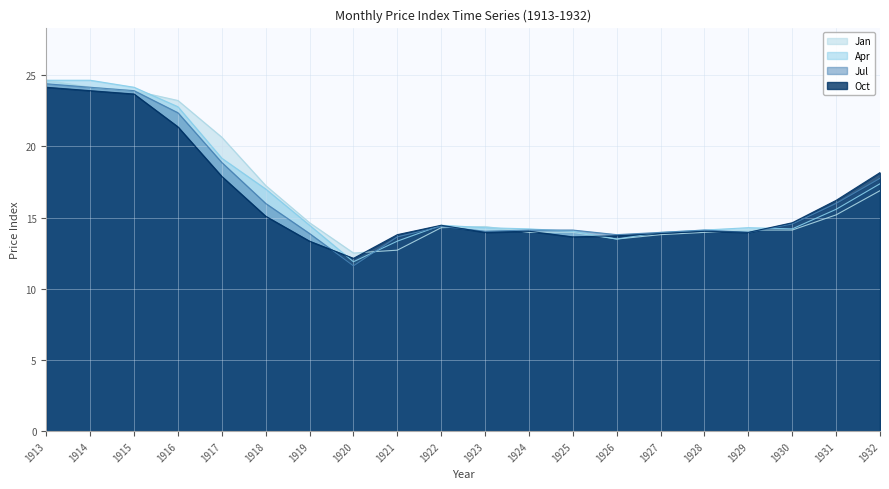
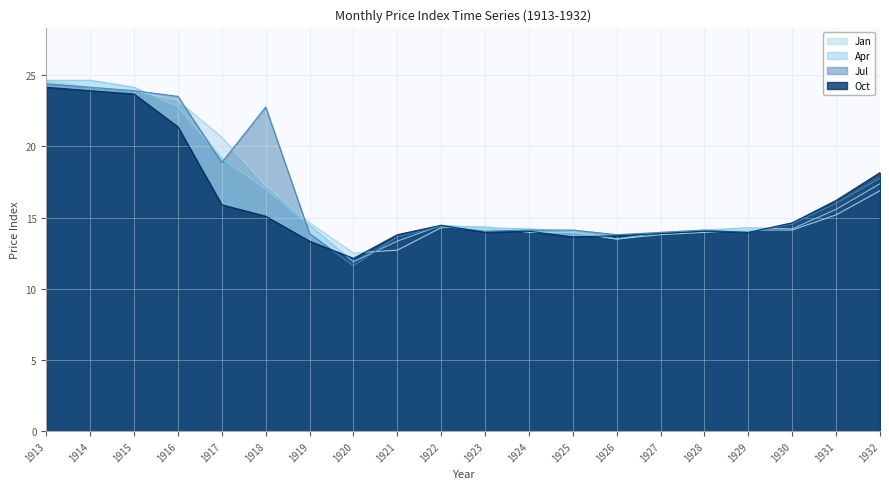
  {
    "Jul": {
      "1913": 24.4,
-     "1916": 22.4,
+     "1916": 23.5,
      "1917": 18.9,
-     "1918": 16.0,
+     "1918": 22.8,
      "1919": 13.9,
      "1920": 11.6,
      "1931": 16.0,
      "1932": 17.8
    },
    "Oct": {
      "1913": 24.1,
      "1914": 23.9,
      "1915": 23.7,
      "1916": 21.4,
-     "1917": 17.9,
+     "1917": 15.9,
      "1918": 15.1,
      "1919": 13.3,
      "1920": 12.1,
      "1925": 13.6,
      "1931": 16.2,
      "1932": 18.2
    }
  }
